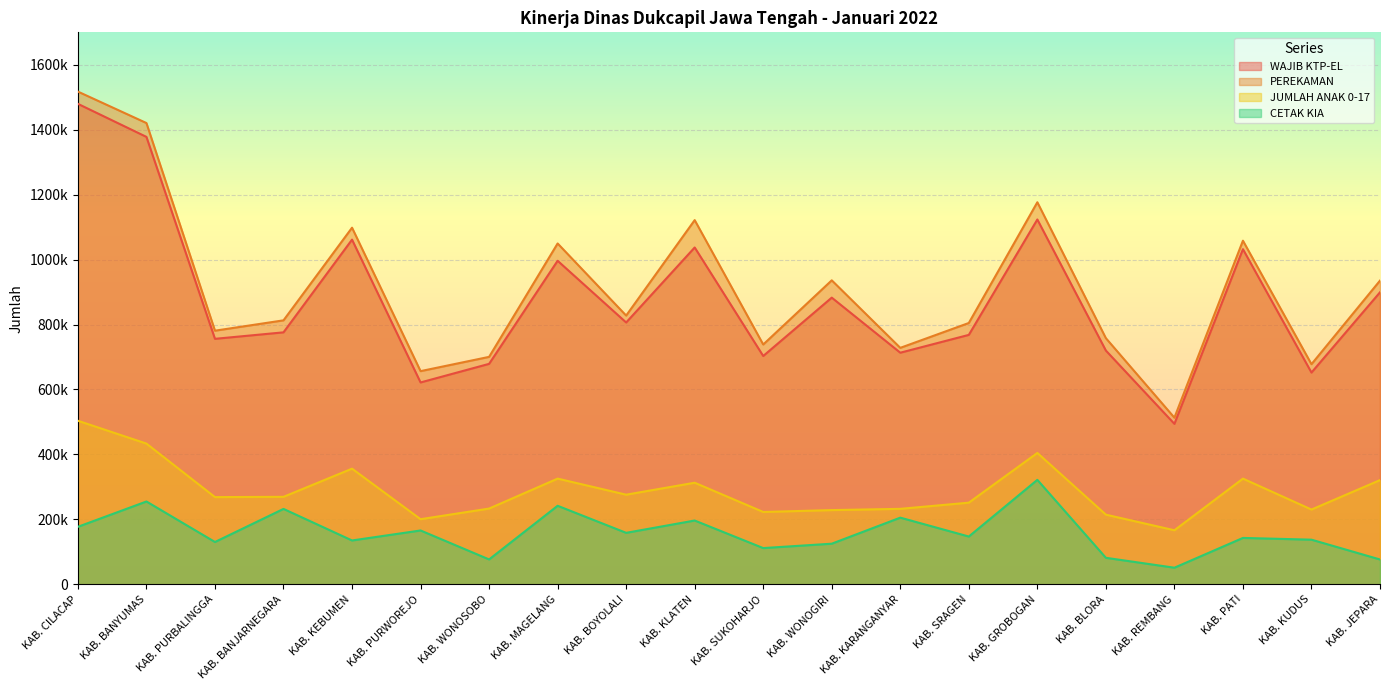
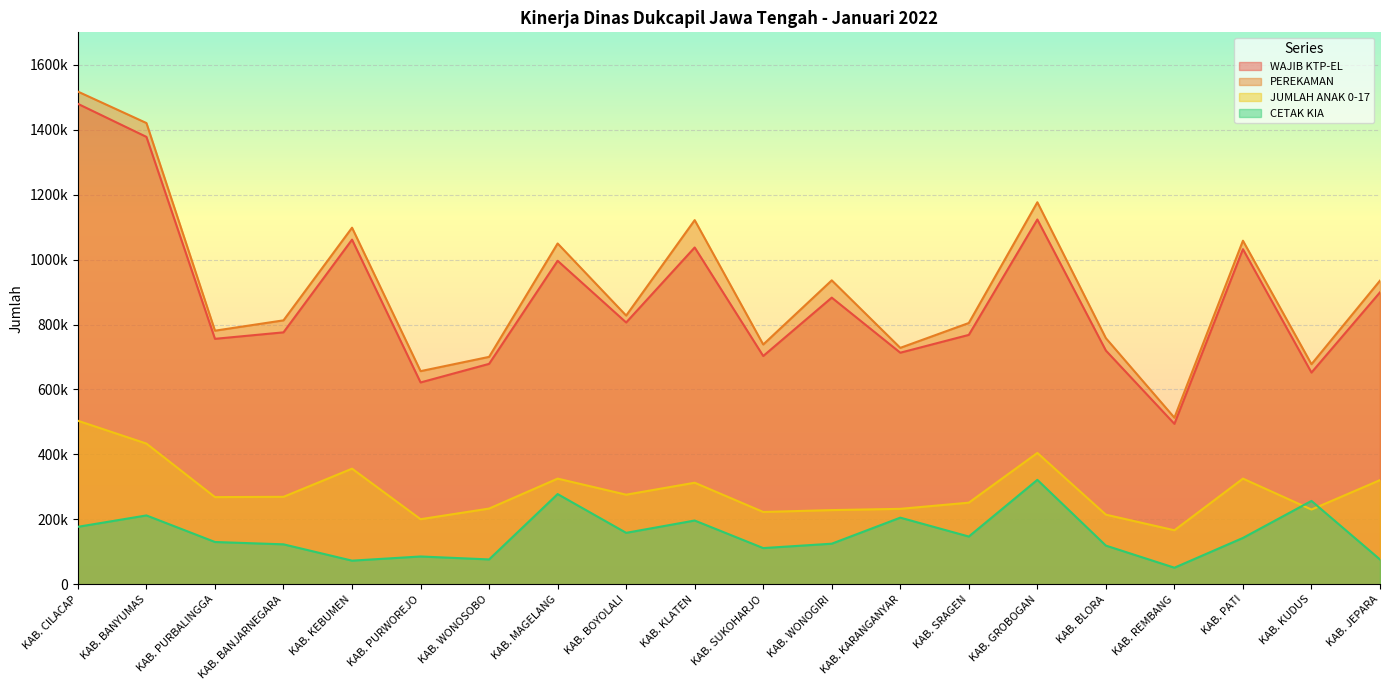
  {
    "CETAK KIA": {
      "KAB. CILACAP": 180000,
-     "KAB. BANYUMAS": 260000,
+     "KAB. BANYUMAS": 210000,
      "KAB. PURBALINGGA": 130000,
-     "KAB. BANJARNEGARA": 230000,
-     "KAB. KEBUMEN": 130000,
-     "KAB. PURWOREJO": 170000,
+     "KAB. BANJARNEGARA": 120000,
+     "KAB. KEBUMEN": 70000,
+     "KAB. PURWOREJO": 90000,
      "KAB. WONOSOBO": 80000,
-     "KAB. MAGELANG": 240000,
+     "KAB. MAGELANG": 280000,
      "KAB. BOYOLALI": 160000,
      "KAB. KLATEN": 200000,
      "KAB. SUKOHARJO": 110000,
      "KAB. WONOGIRI": 120000,
      "KAB. KARANGANYAR": 210000,
      "KAB. SRAGEN": 150000,
      "KAB. GROBOGAN": 320000,
-     "KAB. BLORA": 80000,
+     "KAB. BLORA": 120000,
      "KAB. REMBANG": 50000,
      "KAB. PATI": 140000,
-     "KAB. KUDUS": 140000,
+     "KAB. KUDUS": 260000,
      "KAB. JEPARA": 80000
    }
  }
